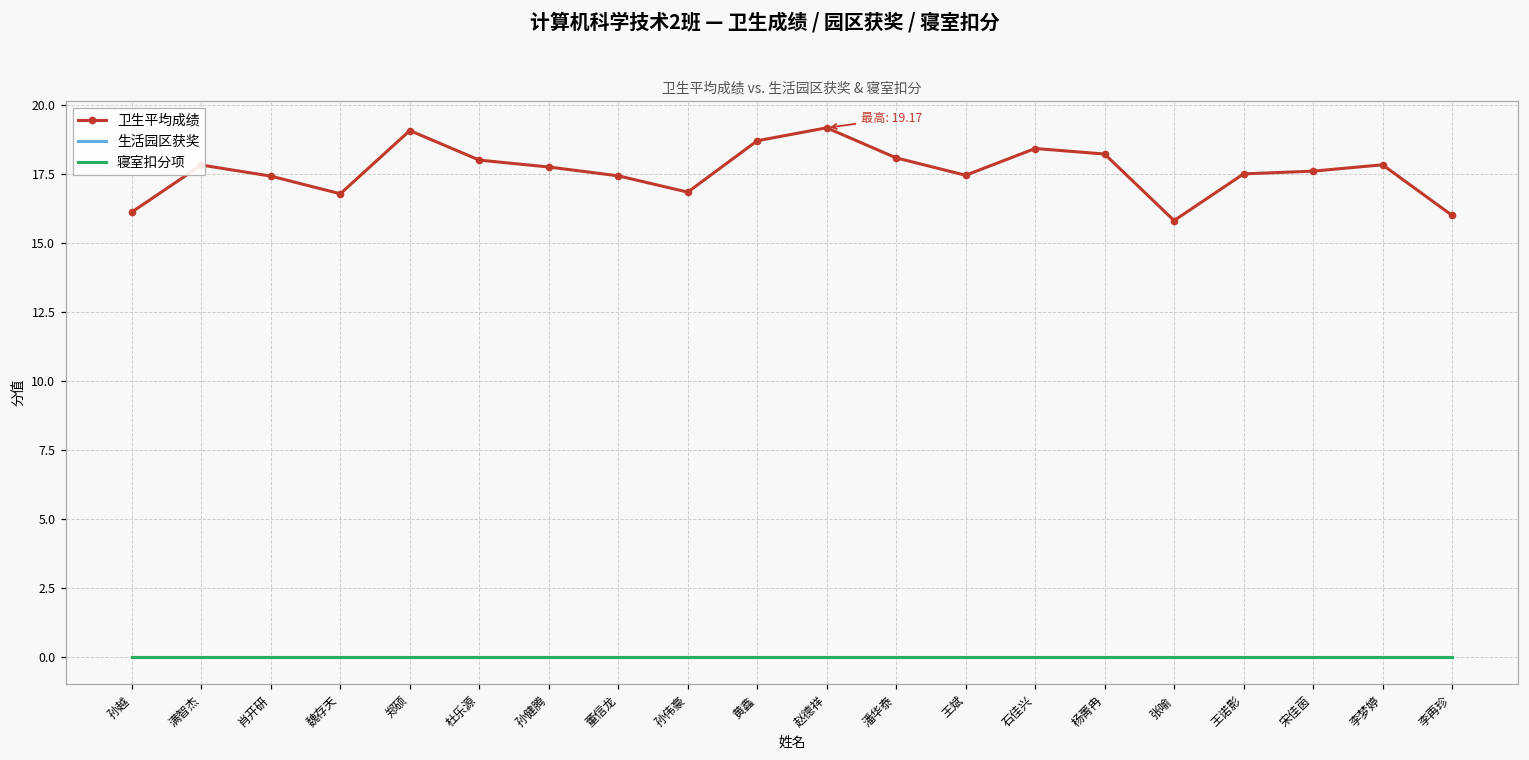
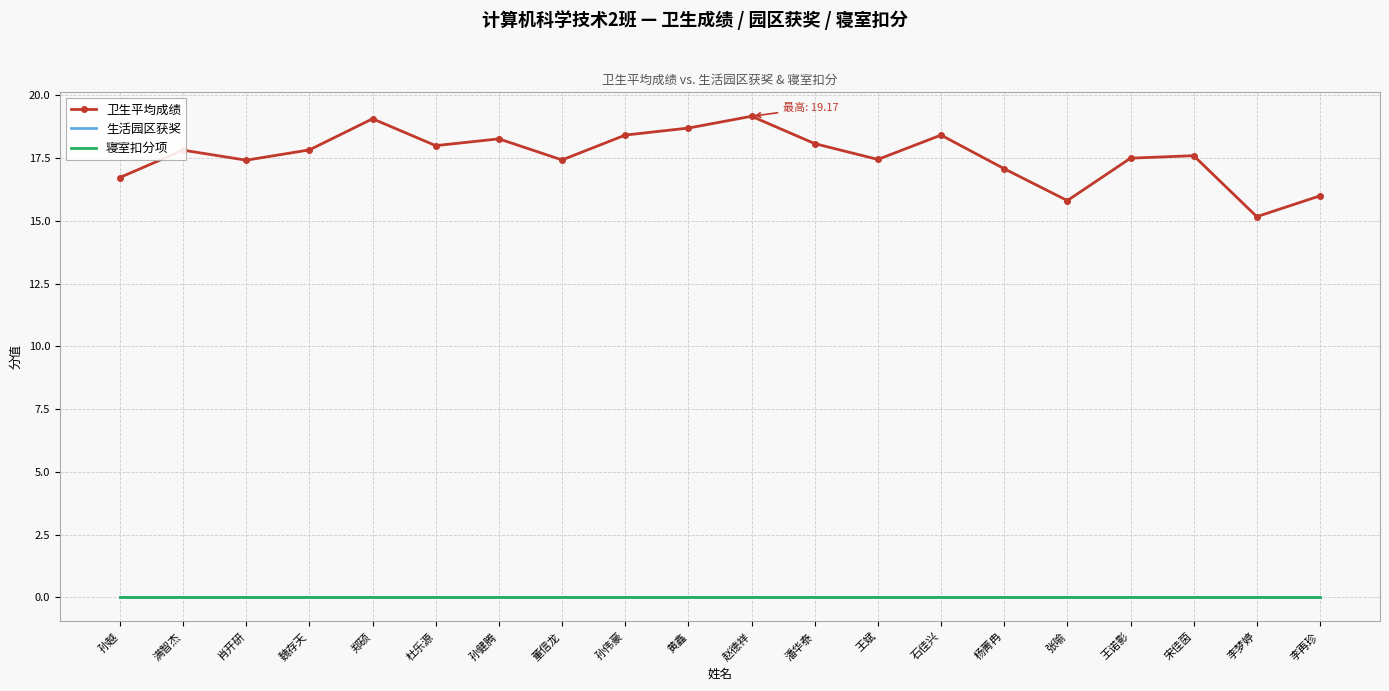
  {
    "卫生平均成绩": {
-     "孙越": 16.1,
+     "孙越": 16.7,
      "肖开研": 17.4,
-     "魏存天": 16.8,
+     "魏存天": 17.8,
      "郑硕": 19.1,
      "杜乐源": 18.0,
-     "孙健腾": 17.8,
+     "孙健腾": 18.3,
      "董信龙": 17.4,
-     "孙伟豪": 16.8,
+     "孙伟豪": 18.4,
      "黄鑫": 18.7,
      "潘华泰": 18.1,
      "王斌": 17.5,
      "石佳兴": 18.4,
-     "杨菁冉": 18.2,
+     "杨菁冉": 17.1,
      "张喻": 15.8,
      "王诺影": 17.5,
      "宋佳茵": 17.6,
-     "李梦婷": 17.8,
+     "李梦婷": 15.2,
      "李再珍": 16.0
    },
    "寝室扣分项": {
      "孙越": 0.0,
      "满智杰": 0.0,
      "肖开研": 0.0,
      "魏存天": 0.0,
      "郑硕": 0.0,
      "杜乐源": 0.0,
      "孙健腾": 0.0,
      "董信龙": 0.0,
      "孙伟豪": 0.0,
      "黄鑫": 0.0,
      "赵德祥": 0.0,
      "潘华泰": 0.0,
      "王斌": 0.0,
      "石佳兴": 0.0,
      "杨菁冉": 0.0,
      "张喻": 0.0,
      "王诺影": 0.0,
      "宋佳茵": 0.0,
      "李梦婷": 0.0,
      "李再珍": 0.0
    }
  }
